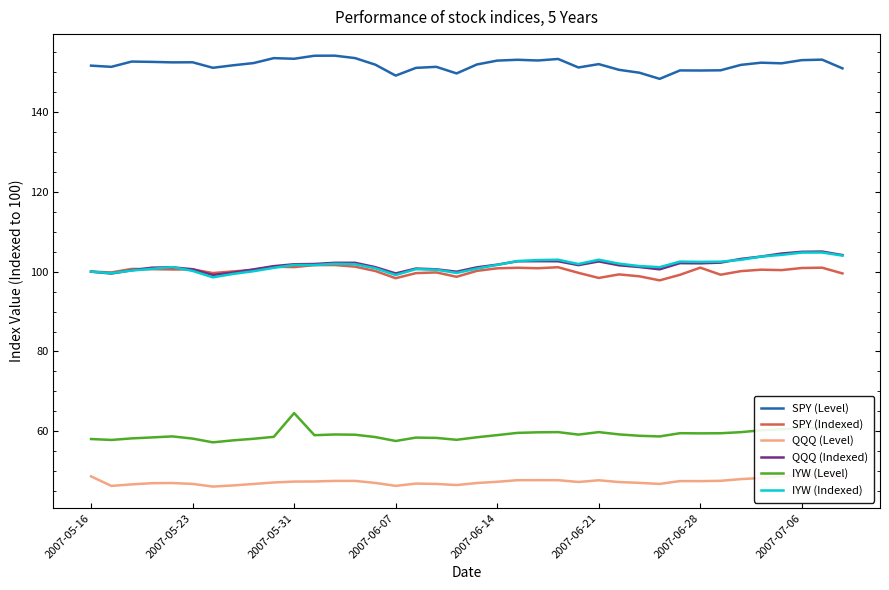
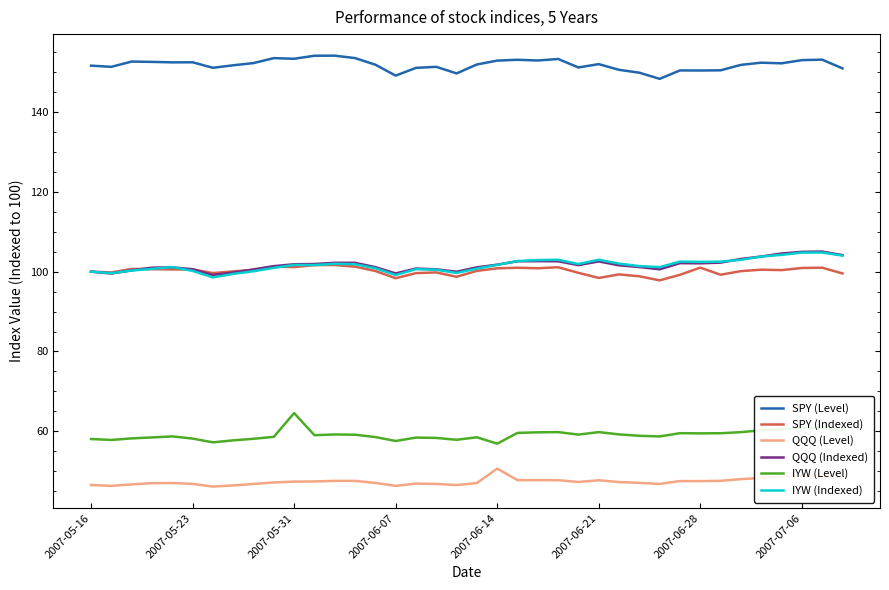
  {
    "SPY (Level)": {
      "2007-05-16": 152,
      "2007-05-23": 152,
      "2007-05-31": 153,
      "2007-06-07": 149,
      "2007-06-14": 153,
      "2007-06-21": 152,
      "2007-06-28": 150,
      "2007-07-06": 153
    },
    "SPY (Indexed)": {
      "2007-06-07": 98,
      "2007-06-14": 101,
      "2007-06-21": 98,
      "2007-06-28": 101,
      "2007-07-06": 101
    },
    "QQQ (Level)": {
-     "2007-05-16": 49,
+     "2007-05-16": 47,
      "2007-05-23": 47,
      "2007-05-31": 47,
      "2007-06-07": 46,
-     "2007-06-14": 47,
+     "2007-06-14": 51,
      "2007-06-21": 48,
      "2007-06-28": 48
    },
    "IYW (Level)": {
      "2007-05-16": 58,
      "2007-05-23": 58,
      "2007-05-31": 65,
      "2007-06-07": 58,
-     "2007-06-14": 59,
+     "2007-06-14": 57,
      "2007-06-21": 60,
      "2007-06-28": 59
    }
  }
